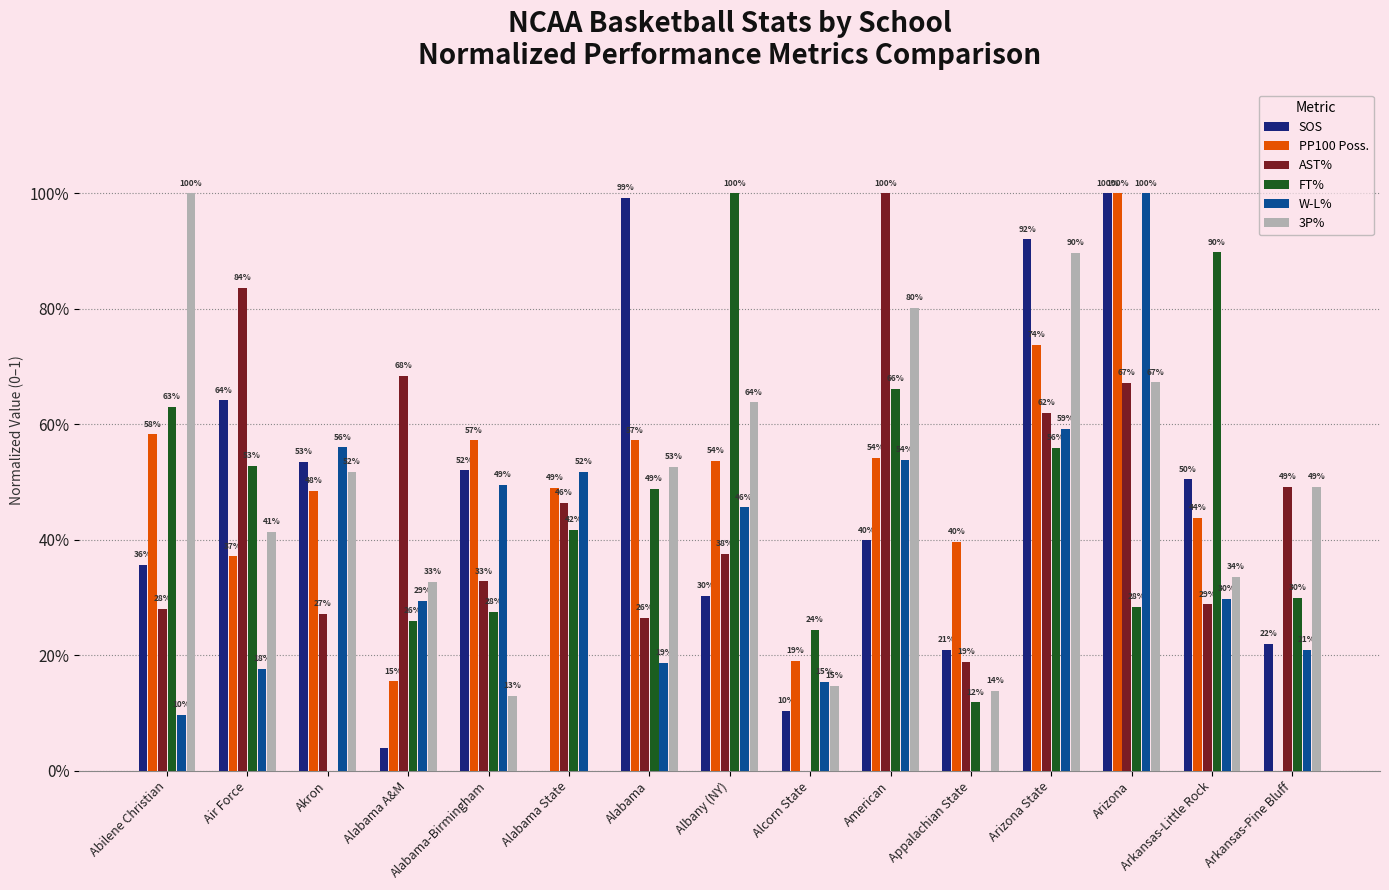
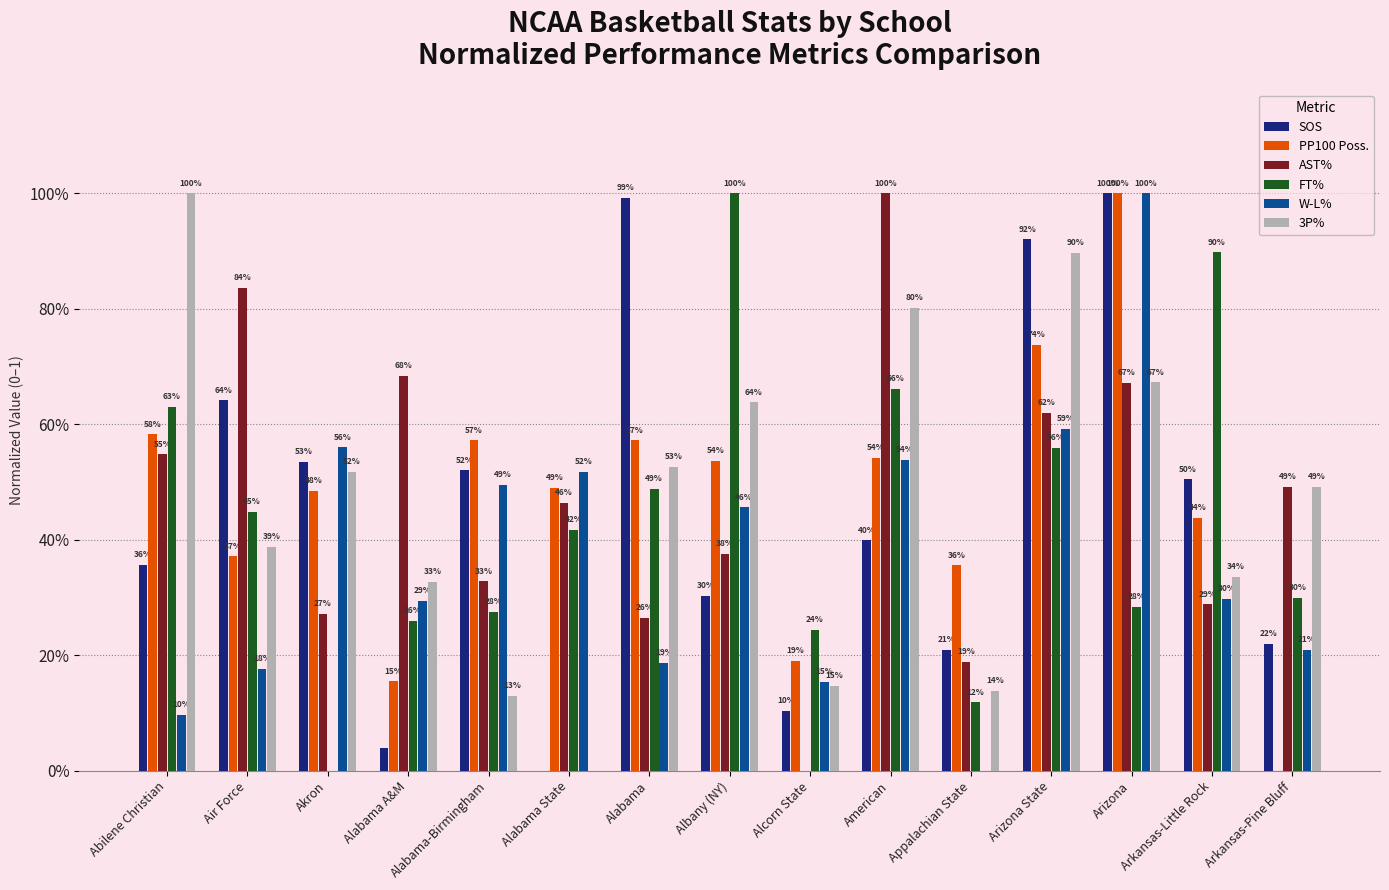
  {
    "PP100 Poss.": {
      "Abilene Christian": "58%",
      "Air Force": "37%",
      "Akron": "48%",
      "Alabama A&M": "15%",
      "Alabama-Birmingham": "57%",
      "Alabama State": "49%",
      "Alabama": "57%",
      "Albany (NY)": "54%",
      "Alcorn State": "19%",
      "American": "54%",
-     "Appalachian State": "40%",
+     "Appalachian State": "36%",
      "Arizona State": "74%",
      "Arkansas-Little Rock": "44%"
    },
    "AST%": {
-     "Abilene Christian": "28%",
+     "Abilene Christian": "55%",
      "Air Force": "84%",
      "Akron": "27%",
      "Alabama A&M": "68%",
      "Alabama-Birmingham": "33%",
      "Alabama State": "46%",
      "Alabama": "26%",
      "Albany (NY)": "38%",
      "American": "100%",
      "Appalachian State": "19%",
      "Arizona State": "62%",
      "Arizona": "67%",
      "Arkansas-Little Rock": "29%",
      "Arkansas-Pine Bluff": "49%"
    },
    "FT%": {
      "Abilene Christian": "63%",
-     "Air Force": "53%",
+     "Air Force": "45%",
      "Alabama A&M": "26%",
      "Alabama-Birmingham": "28%",
      "Alabama State": "42%",
      "Alabama": "49%",
      "Albany (NY)": "100%",
      "Alcorn State": "24%",
      "American": "66%",
      "Appalachian State": "12%",
      "Arizona State": "56%",
      "Arizona": "28%",
      "Arkansas-Little Rock": "90%",
      "Arkansas-Pine Bluff": "30%"
    },
    "3P%": {
      "Abilene Christian": "100%",
-     "Air Force": "41%",
+     "Air Force": "39%",
      "Akron": "52%",
      "Alabama A&M": "33%",
      "Alabama-Birmingham": "13%",
      "Alabama": "53%",
      "Albany (NY)": "64%",
      "American": "80%",
      "Appalachian State": "14%",
      "Arizona State": "90%",
      "Arizona": "67%",
      "Arkansas-Little Rock": "34%",
      "Arkansas-Pine Bluff": "49%"
    }
  }
